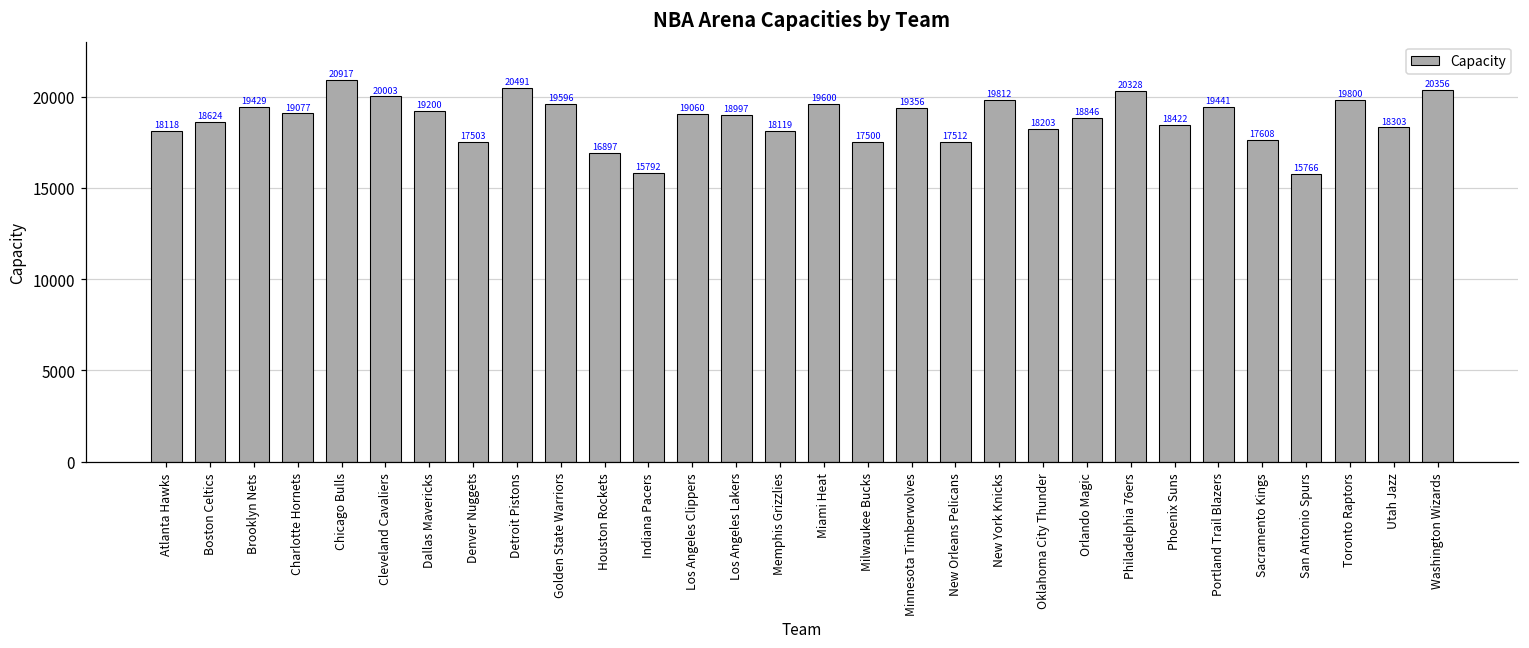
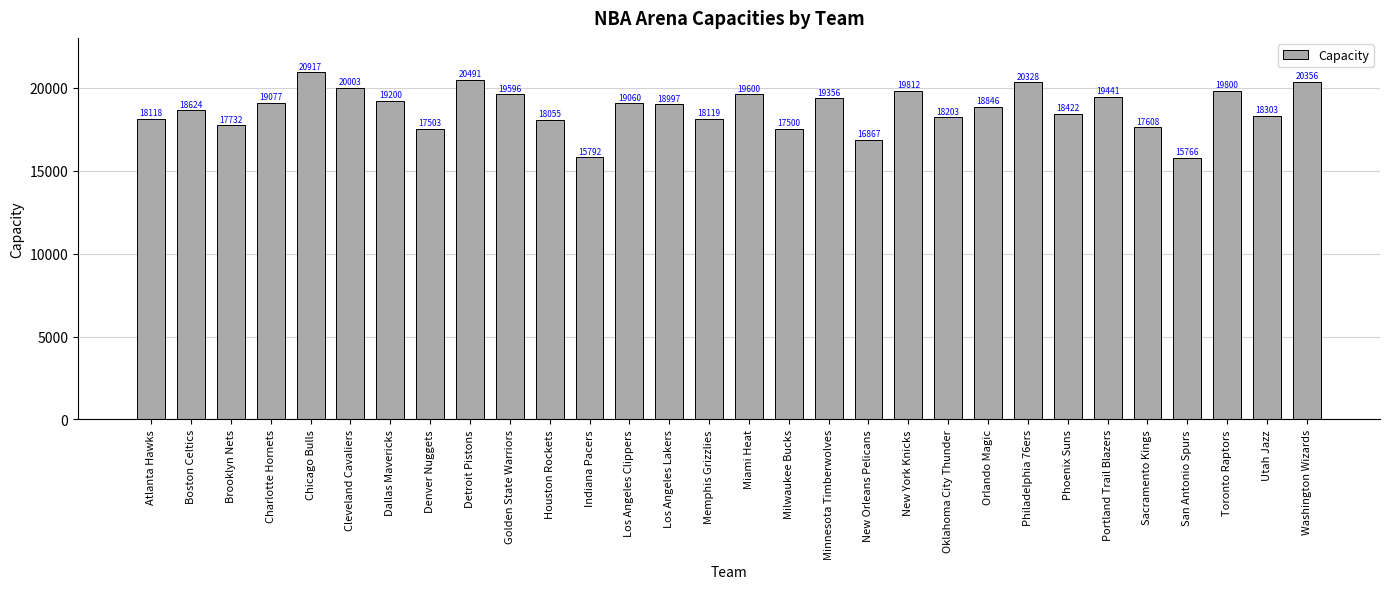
  {
    "Atlanta Hawks": 18118,
    "Boston Celtics": 18624,
-   "Brooklyn Nets": 19429,
+   "Brooklyn Nets": 17732,
    "Charlotte Hornets": 19077,
    "Chicago Bulls": 20917,
    "Cleveland Cavaliers": 20003,
    "Dallas Mavericks": 19200,
    "Denver Nuggets": 17503,
    "Detroit Pistons": 20491,
    "Golden State Warriors": 19596,
-   "Houston Rockets": 16897,
+   "Houston Rockets": 18055,
    "Indiana Pacers": 15792,
    "Los Angeles Clippers": 19060,
    "Los Angeles Lakers": 18997,
    "Memphis Grizzlies": 18119,
    "Miami Heat": 19600,
    "Milwaukee Bucks": 17500,
    "Minnesota Timberwolves": 19356,
-   "New Orleans Pelicans": 17512,
+   "New Orleans Pelicans": 16867,
    "New York Knicks": 19812,
    "Oklahoma City Thunder": 18203,
    "Orlando Magic": 18846,
    "Philadelphia 76ers": 20328,
    "Phoenix Suns": 18422,
    "Portland Trail Blazers": 19441,
    "Sacramento Kings": 17608,
    "San Antonio Spurs": 15766,
    "Toronto Raptors": 19800,
    "Utah Jazz": 18303,
    "Washington Wizards": 20356
  }
